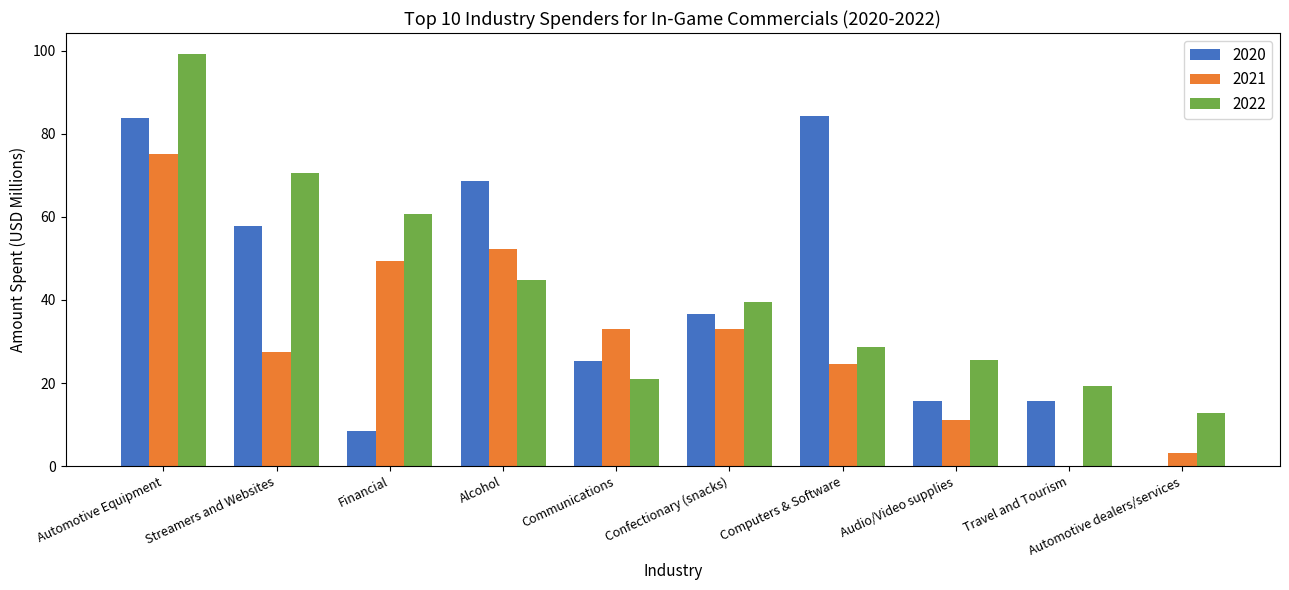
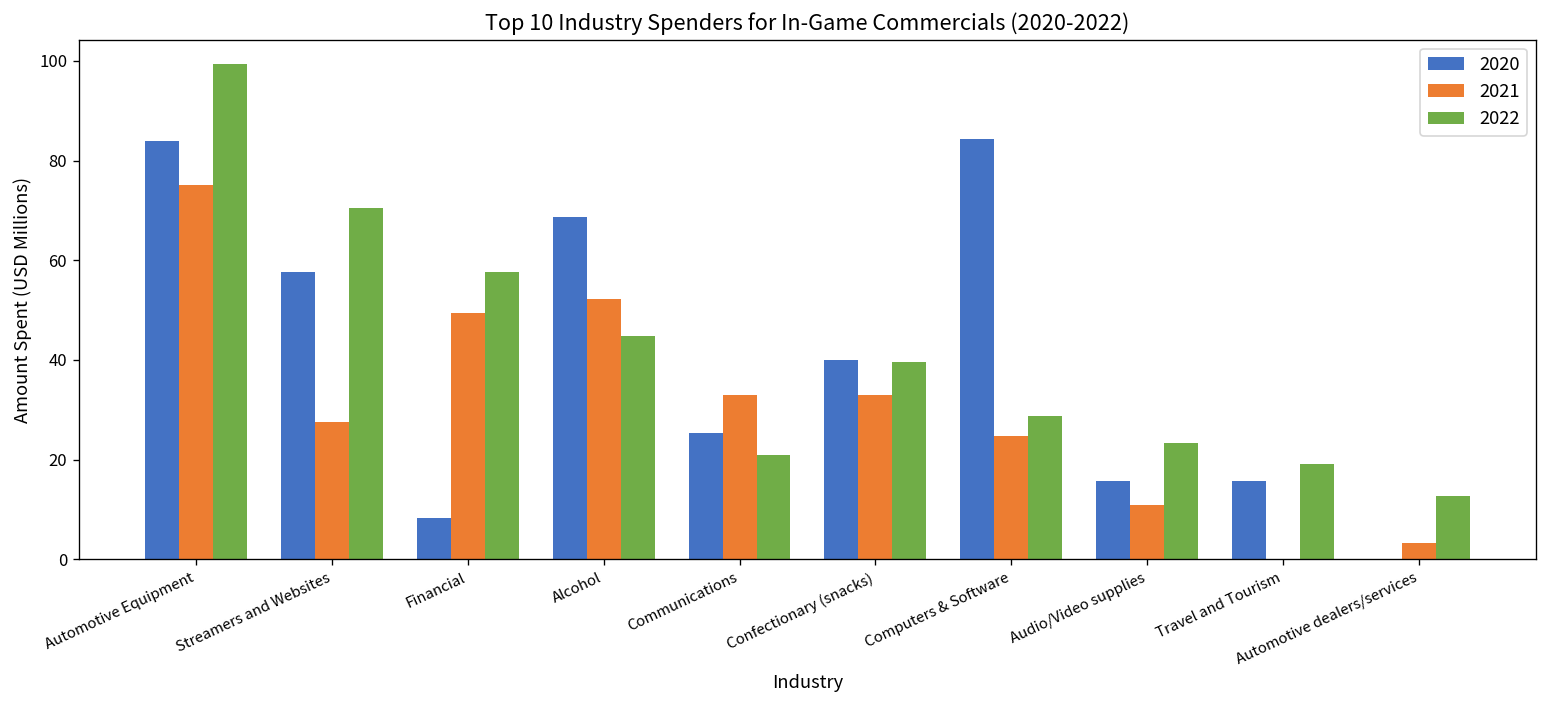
  {
    "2020": {
      "Automotive Equipment": 84,
      "Streamers and Websites": 58,
      "Financial": 8,
      "Alcohol": 69,
      "Communications": 25,
-     "Confectionary (snacks)": 37,
+     "Confectionary (snacks)": 40,
      "Computers & Software": 84,
      "Audio/Video supplies": 16,
      "Travel and Tourism": 16,
      "Automotive dealers/services": 0
    },
    "2021": {
      "Automotive Equipment": 75,
      "Streamers and Websites": 28,
      "Financial": 50,
      "Alcohol": 52,
      "Communications": 33,
      "Confectionary (snacks)": 33,
      "Computers & Software": 25,
      "Audio/Video supplies": 11,
      "Travel and Tourism": 0,
      "Automotive dealers/services": 3
    },
    "2022": {
      "Automotive Equipment": 99,
      "Streamers and Websites": 71,
-     "Financial": 61,
+     "Financial": 58,
      "Alcohol": 45,
      "Communications": 21,
      "Confectionary (snacks)": 40,
      "Computers & Software": 29,
-     "Audio/Video supplies": 26,
+     "Audio/Video supplies": 23,
      "Travel and Tourism": 19,
      "Automotive dealers/services": 13
    }
  }
